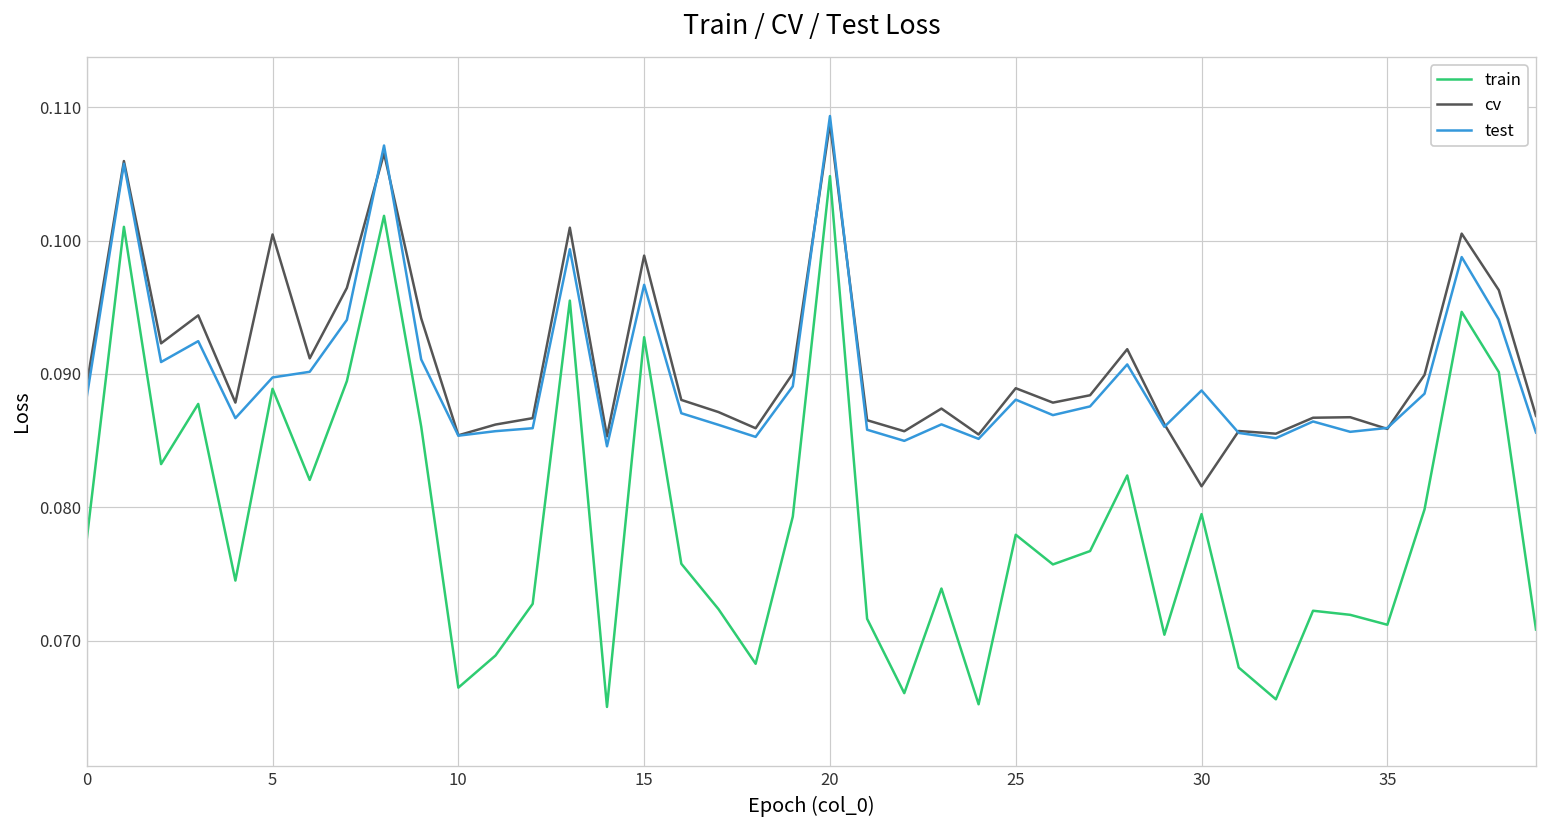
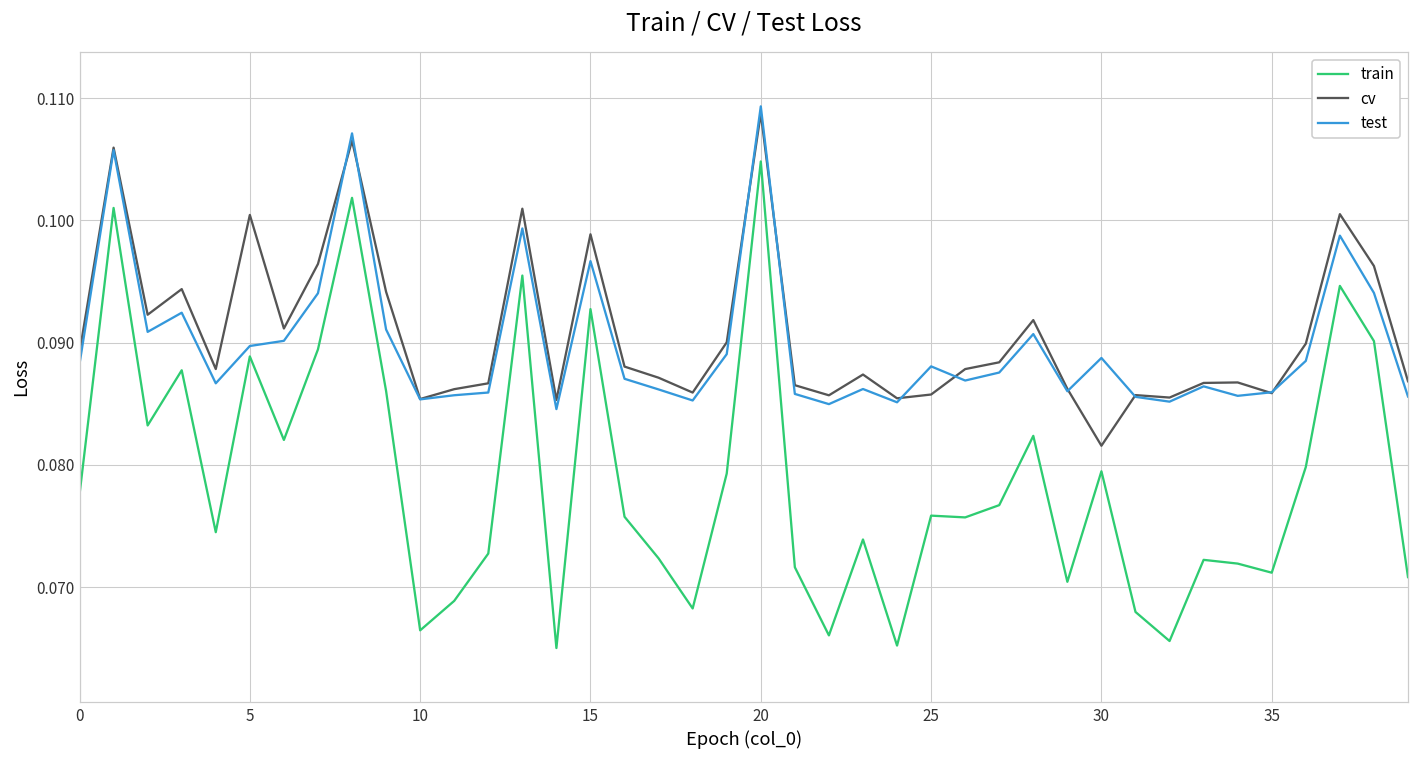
  {
    "train": {
      "0": 0.0776,
      "5": 0.0889,
      "10": 0.0665,
      "15": 0.0928,
      "20": 0.1048,
-     "25": 0.0779,
+     "25": 0.0759,
      "30": 0.0795,
      "35": 0.0712
    },
    "cv": {
      "0": 0.0892,
      "5": 0.1005,
      "15": 0.0989,
      "20": 0.1088,
-     "25": 0.0889,
+     "25": 0.0858,
      "30": 0.0816
    },
    "test": {
      "0": 0.0883,
      "5": 0.0897,
      "15": 0.0967,
      "20": 0.1093,
      "25": 0.0881,
      "30": 0.0888
    }
  }
